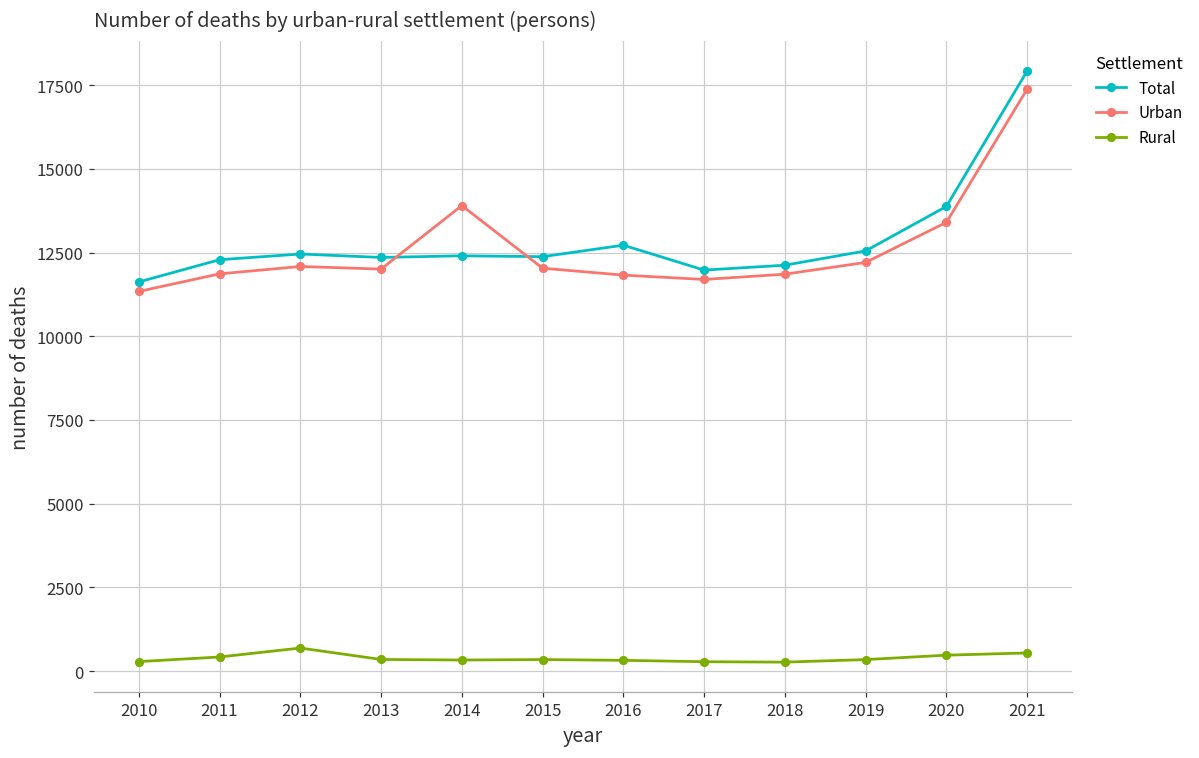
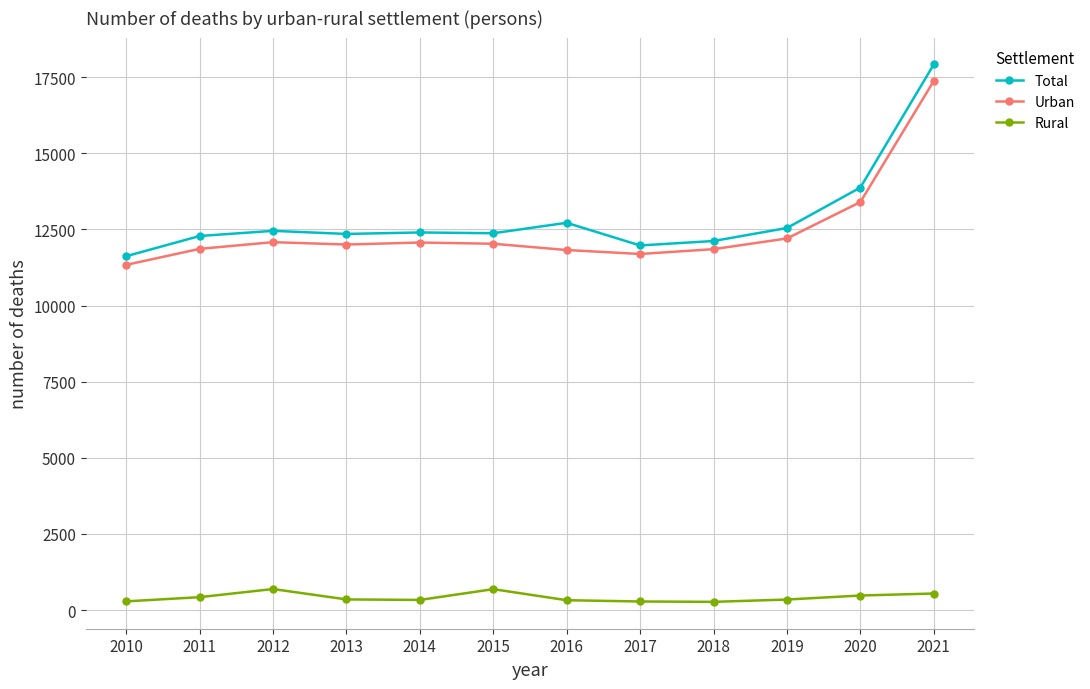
  {
    "Total": {
      "2010": 11600,
      "2011": 12300,
      "2012": 12500,
      "2013": 12400,
      "2014": 12400,
      "2015": 12400,
      "2016": 12700,
      "2017": 12000,
      "2018": 12100,
      "2019": 12500,
      "2020": 13900,
      "2021": 17900
    },
    "Urban": {
      "2010": 11300,
      "2011": 11900,
      "2012": 12100,
      "2013": 12000,
-     "2014": 13900,
+     "2014": 12100,
      "2015": 12000,
      "2016": 11800,
      "2017": 11700,
      "2018": 11900,
      "2019": 12200,
      "2020": 13400,
      "2021": 17400
    },
    "Rural": {
      "2010": 300,
      "2011": 400,
      "2012": 700,
      "2013": 300,
      "2014": 300,
-     "2015": 300,
+     "2015": 700,
      "2016": 300,
      "2017": 300,
      "2018": 300,
      "2019": 300,
      "2020": 500,
      "2021": 500
    }
  }
